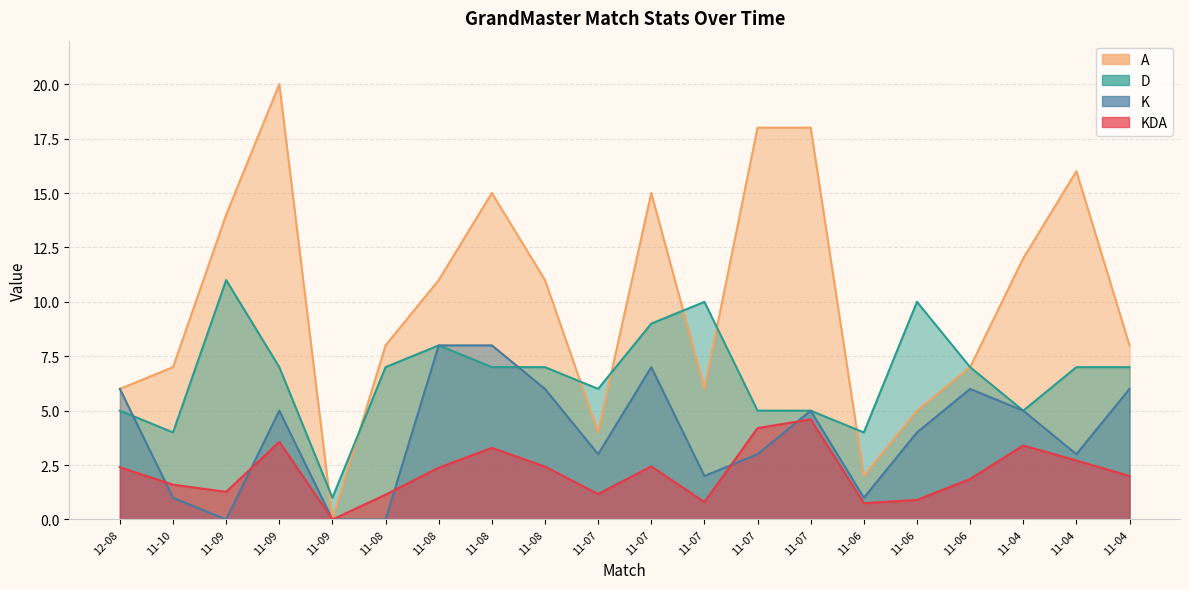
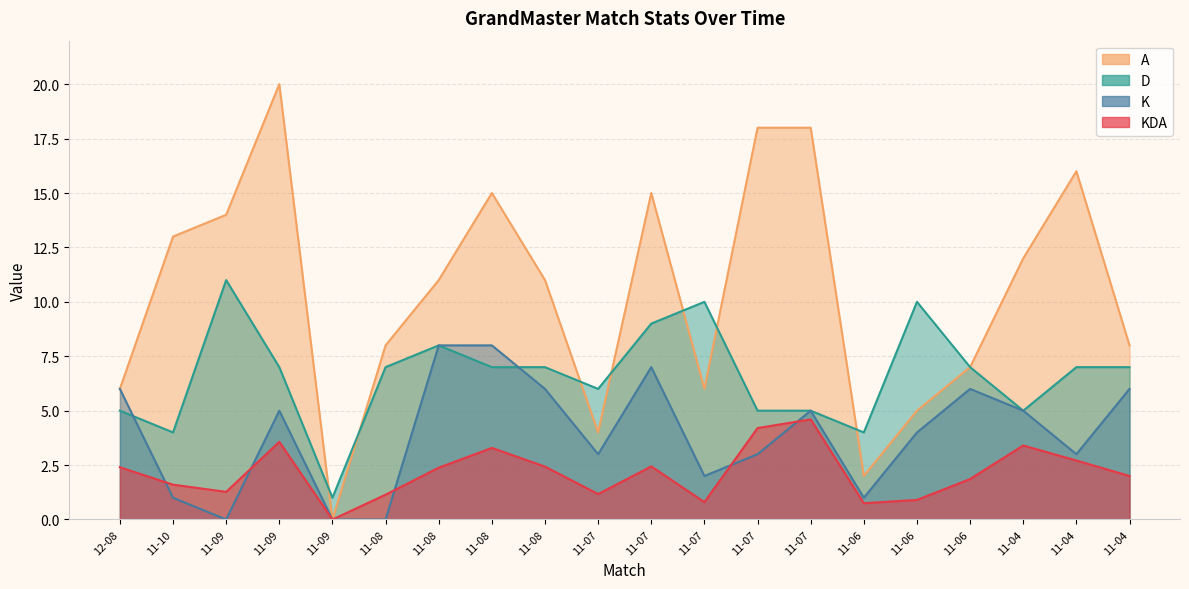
  {
    "A": {
-     "11-10": 7
+     "11-10": 13
    },
    "KDA": {
      "12-08": 2.4,
      "11-10": 1.6
    }
  }
